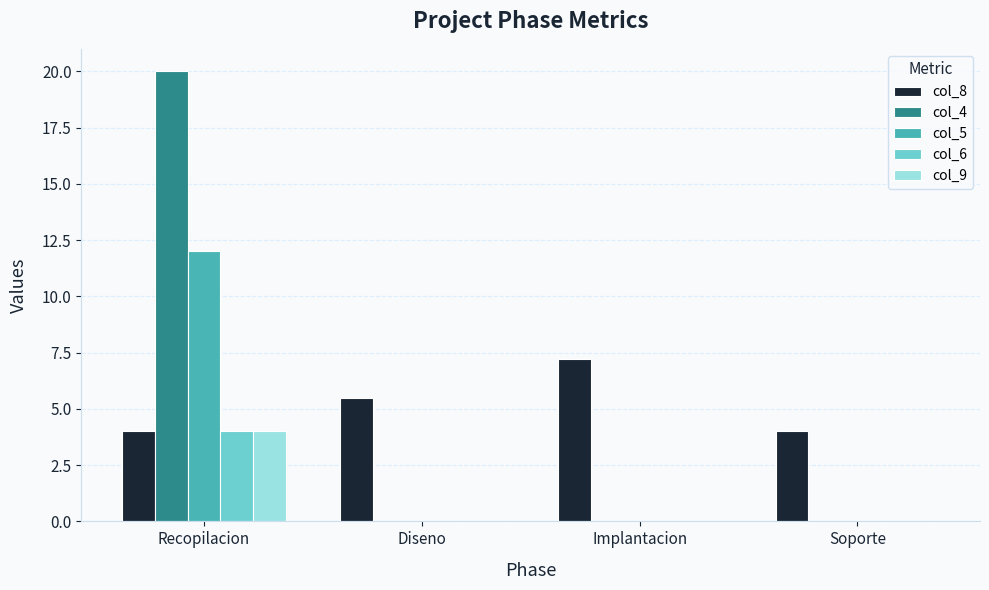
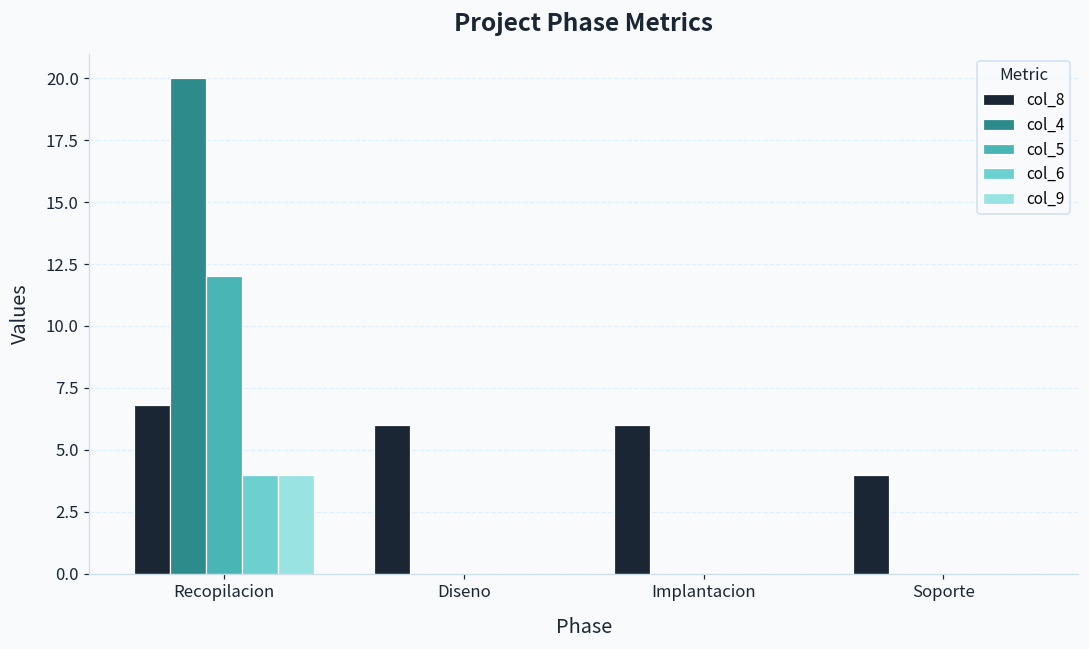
  {
    "col_8": {
-     "Recopilacion": 4.0,
-     "Diseno": 5.5,
-     "Implantacion": 7.2,
+     "Recopilacion": 6.8,
+     "Diseno": 6.0,
+     "Implantacion": 6.0,
      "Soporte": 4.0
    },
    "col_4": {
      "Recopilacion": 20.0,
      "Diseno": 0.0,
      "Implantacion": 0.0,
      "Soporte": 0.0
    }
  }
